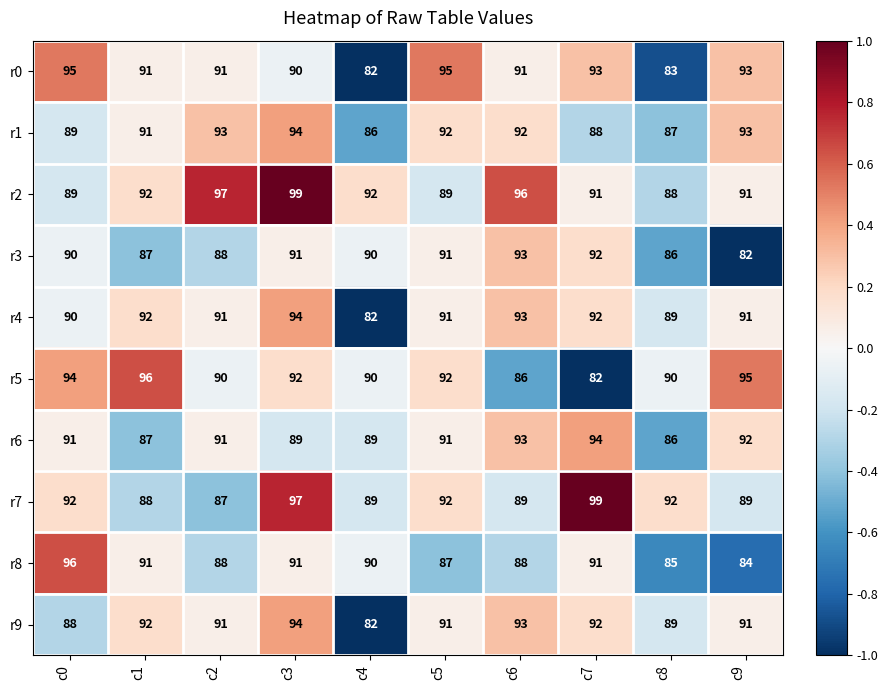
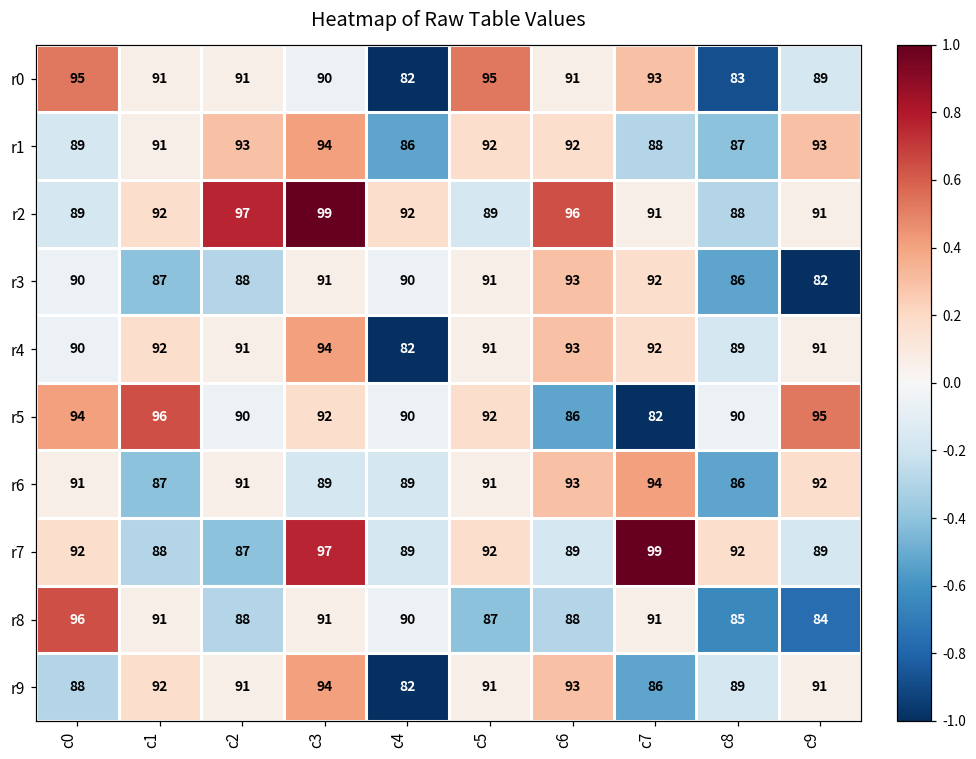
  {
    "r0": {
      "c0": 95,
      "c1": 91,
      "c2": 91,
      "c3": 90,
      "c4": 82,
      "c5": 95,
      "c6": 91,
      "c7": 93,
      "c8": 83,
-     "c9": 93
+     "c9": 89
    },
    "r1": {
      "c0": 89,
      "c1": 91,
      "c2": 93,
      "c3": 94,
      "c4": 86,
      "c5": 92,
      "c6": 92,
      "c7": 88,
      "c8": 87,
      "c9": 93
    },
    "r2": {
      "c0": 89,
      "c1": 92,
      "c2": 97,
      "c3": 99,
      "c4": 92,
      "c5": 89,
      "c6": 96,
      "c7": 91,
      "c8": 88,
      "c9": 91
    },
    "r3": {
      "c0": 90,
      "c1": 87,
      "c2": 88,
      "c3": 91,
      "c4": 90,
      "c5": 91,
      "c6": 93,
      "c7": 92,
      "c8": 86,
      "c9": 82
    },
    "r4": {
      "c0": 90,
      "c1": 92,
      "c2": 91,
      "c3": 94,
      "c4": 82,
      "c5": 91,
      "c6": 93,
      "c7": 92,
      "c8": 89,
      "c9": 91
    },
    "r5": {
      "c0": 94,
      "c1": 96,
      "c2": 90,
      "c3": 92,
      "c4": 90,
      "c5": 92,
      "c6": 86,
      "c7": 82,
      "c8": 90,
      "c9": 95
    },
    "r6": {
      "c0": 91,
      "c1": 87,
      "c2": 91,
      "c3": 89,
      "c4": 89,
      "c5": 91,
      "c6": 93,
      "c7": 94,
      "c8": 86,
      "c9": 92
    },
    "r7": {
      "c0": 92,
      "c1": 88,
      "c2": 87,
      "c3": 97,
      "c4": 89,
      "c5": 92,
      "c6": 89,
      "c7": 99,
      "c8": 92,
      "c9": 89
    },
    "r8": {
      "c0": 96,
      "c1": 91,
      "c2": 88,
      "c3": 91,
      "c4": 90,
      "c5": 87,
      "c6": 88,
      "c7": 91,
      "c8": 85,
      "c9": 84
    },
    "r9": {
      "c0": 88,
      "c1": 92,
      "c2": 91,
      "c3": 94,
      "c4": 82,
      "c5": 91,
      "c6": 93,
-     "c7": 92,
+     "c7": 86,
      "c8": 89,
      "c9": 91
    }
  }
